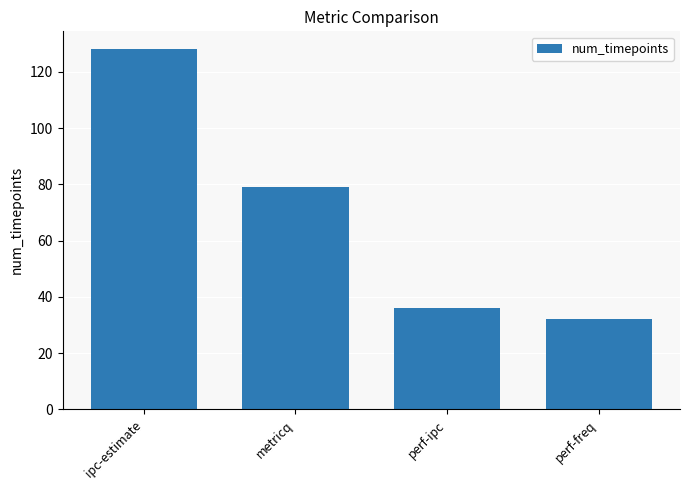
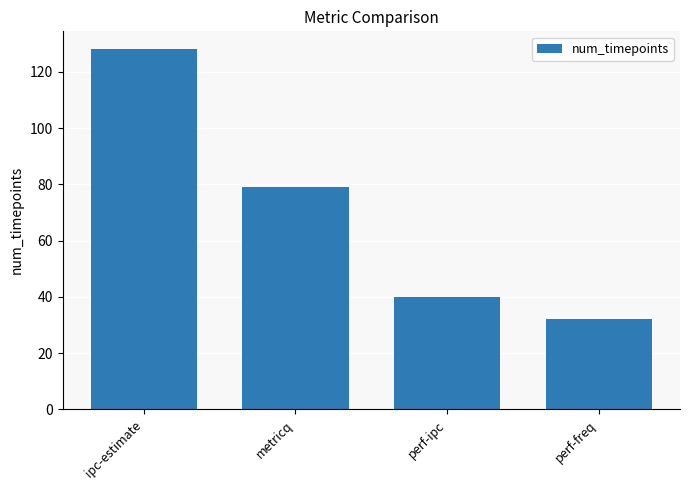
  {
    "ipc-estimate": 128,
    "metricq": 79,
-   "perf-ipc": 36,
+   "perf-ipc": 40,
    "perf-freq": 32
  }
